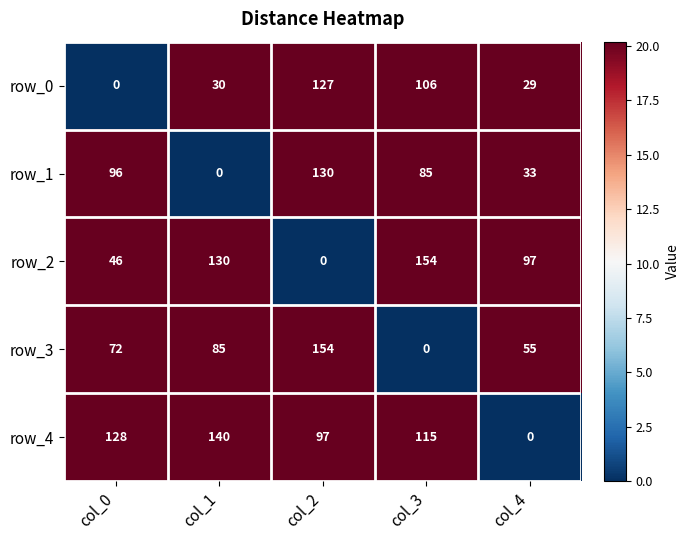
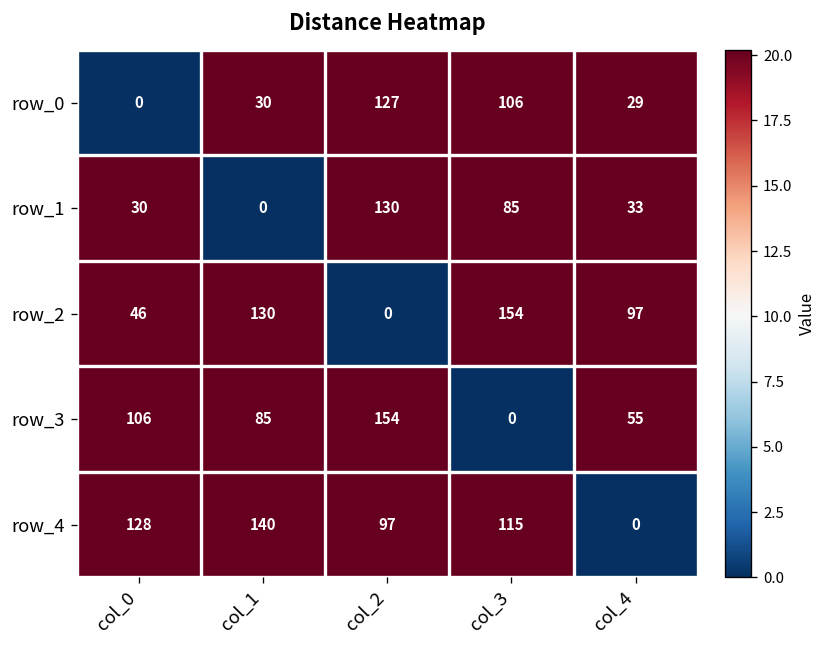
  {
    "row_0": {
      "col_0": 0,
      "col_1": 30,
      "col_2": 127,
      "col_3": 106,
      "col_4": 29
    },
    "row_1": {
-     "col_0": 96,
+     "col_0": 30,
      "col_1": 0,
      "col_2": 130,
      "col_3": 85,
      "col_4": 33
    },
    "row_2": {
      "col_0": 46,
      "col_1": 130,
      "col_2": 0,
      "col_3": 154,
      "col_4": 97
    },
    "row_3": {
-     "col_0": 72,
+     "col_0": 106,
      "col_1": 85,
      "col_2": 154,
      "col_3": 0,
      "col_4": 55
    },
    "row_4": {
      "col_0": 128,
      "col_1": 140,
      "col_2": 97,
      "col_3": 115,
      "col_4": 0
    }
  }
